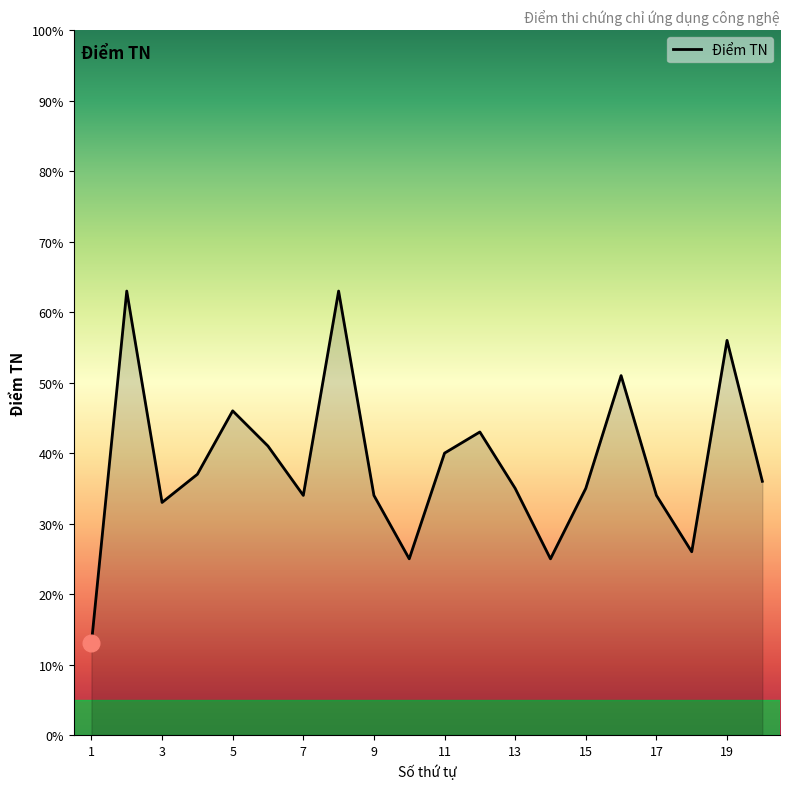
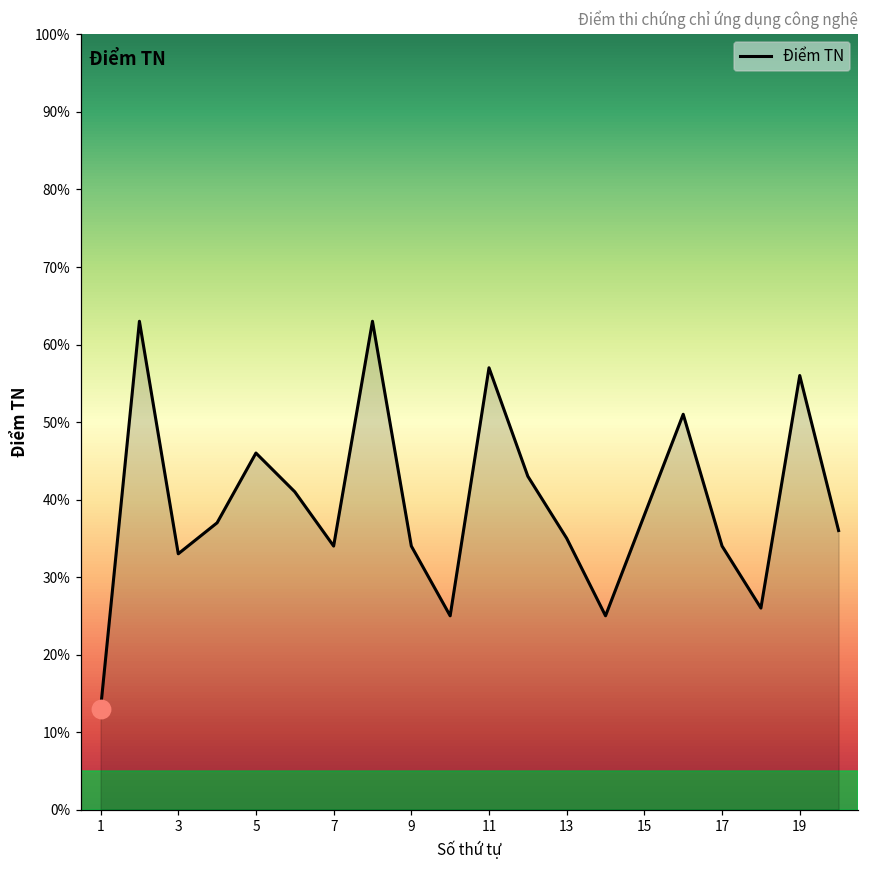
  {
    "Điểm TN": {
      "3": "33%",
      "5": "46%",
      "7": "34%",
      "9": "34%",
-     "11": "40%",
+     "11": "57%",
      "13": "35%",
-     "15": "35%",
+     "15": "38%",
      "17": "34%",
      "19": "56%"
    }
  }
